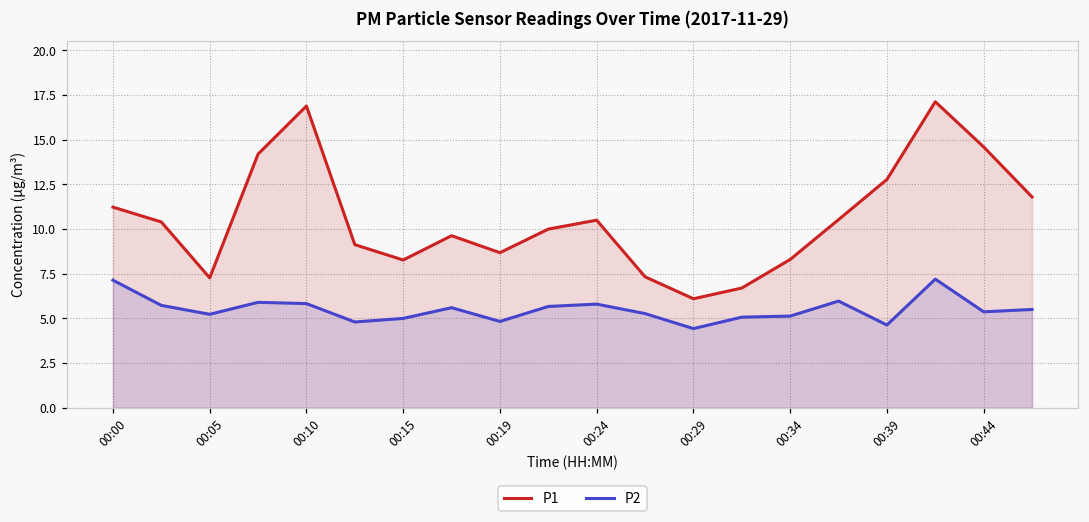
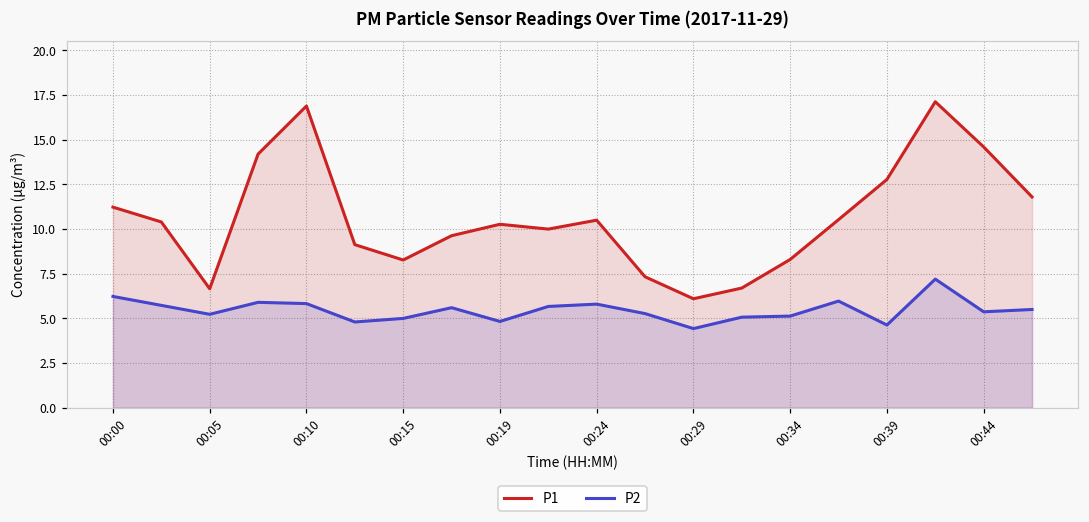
  {
    "P1": {
      "00:00": 11.2,
-     "00:05": 7.3,
+     "00:05": 6.7,
      "00:10": 16.9,
      "00:15": 8.3,
-     "00:19": 8.7,
+     "00:19": 10.3,
      "00:24": 10.5,
      "00:29": 6.1,
      "00:34": 8.3,
      "00:39": 12.8,
      "00:44": 14.6
    },
    "P2": {
-     "00:00": 7.1,
+     "00:00": 6.2,
      "00:05": 5.2,
      "00:10": 5.8,
      "00:15": 5.0,
      "00:19": 4.8,
      "00:24": 5.8,
      "00:29": 4.4,
      "00:34": 5.1,
      "00:39": 4.6,
      "00:44": 5.4
    }
  }
